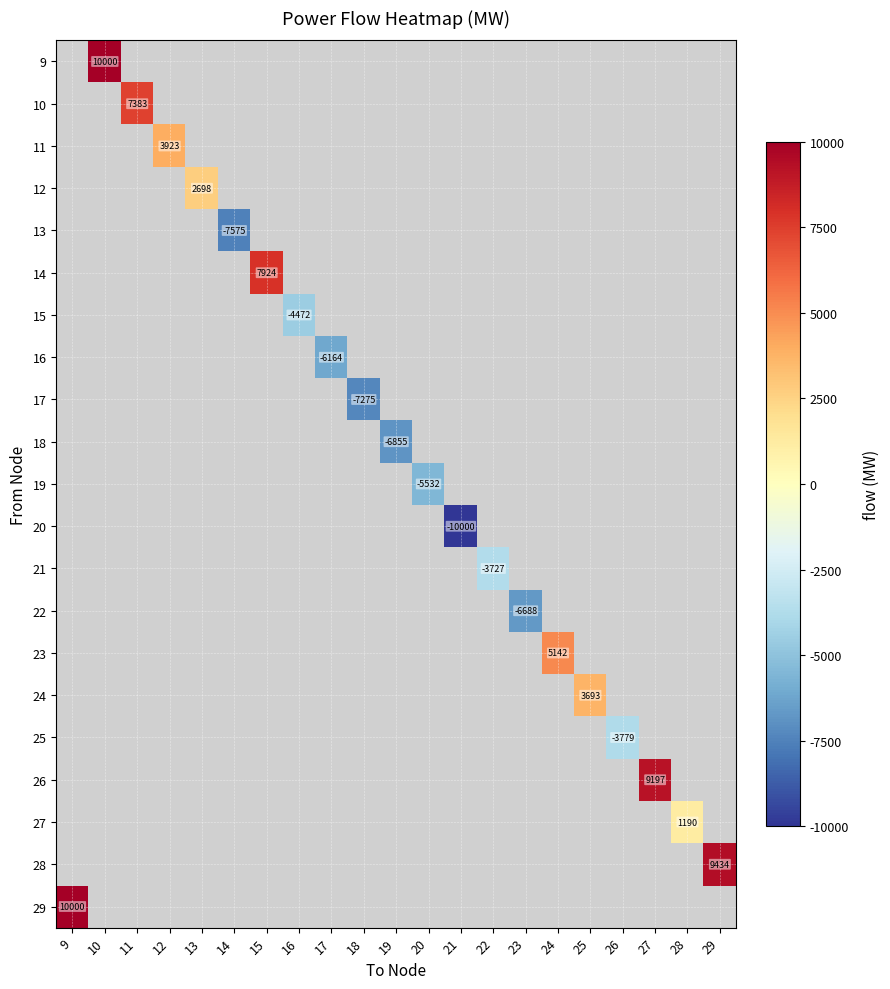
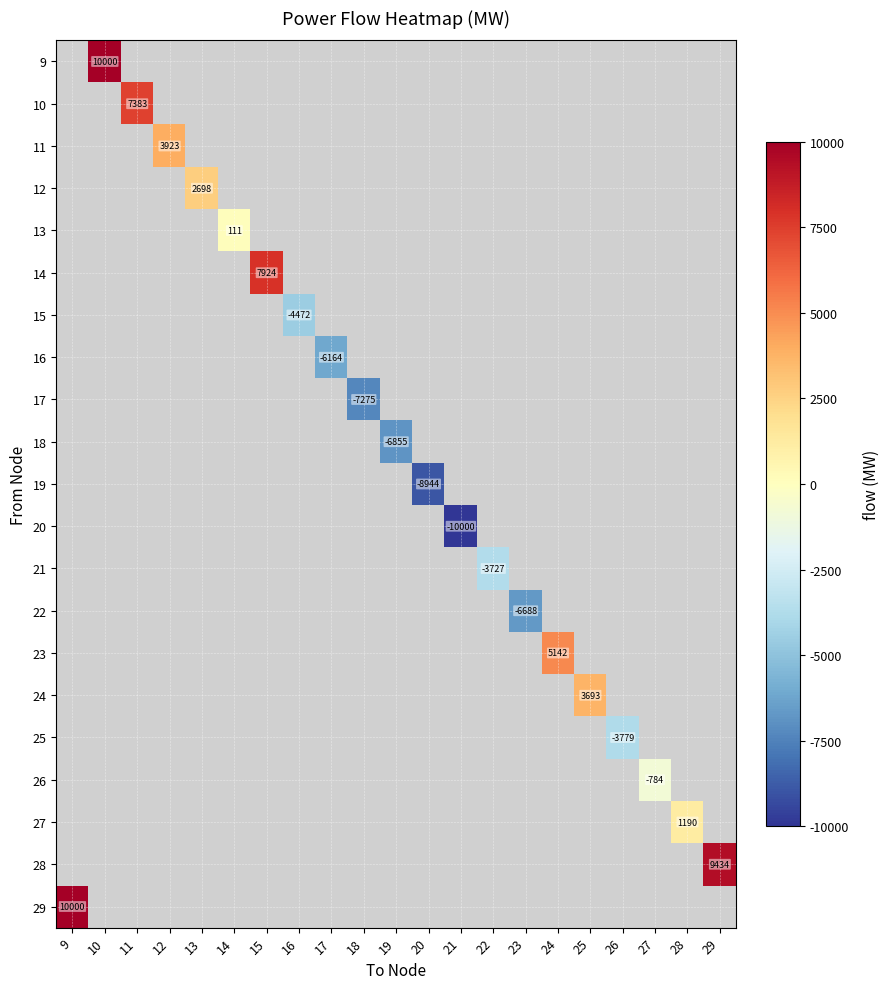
  {
    "13": {
-     "14": -7575
+     "14": 111
    },
    "19": {
-     "20": -5532
+     "20": -8944
    },
    "26": {
-     "27": 9197
+     "27": -784
    }
  }
